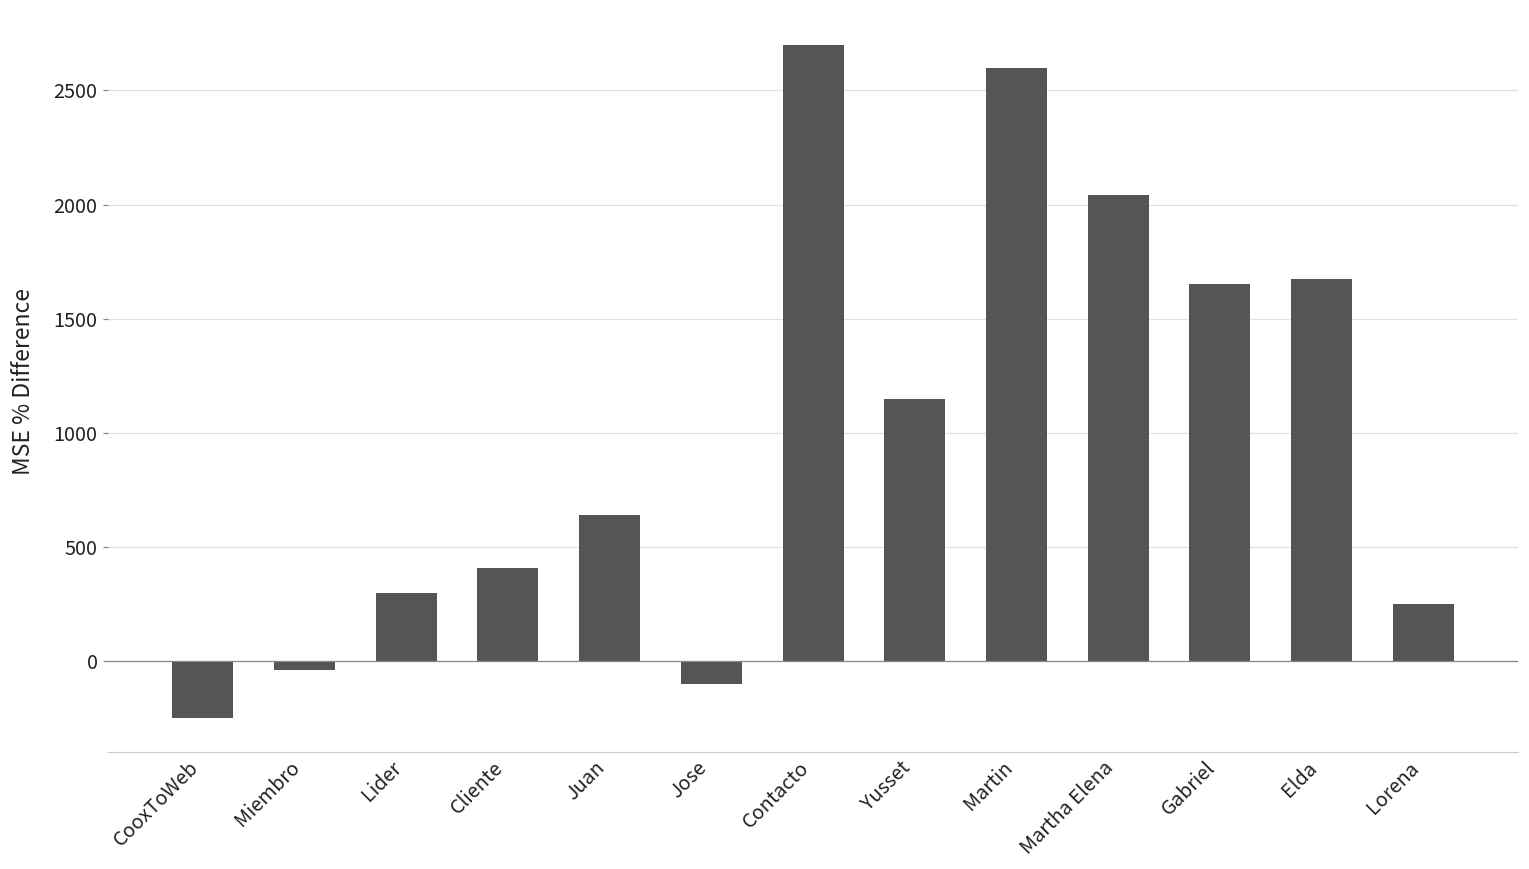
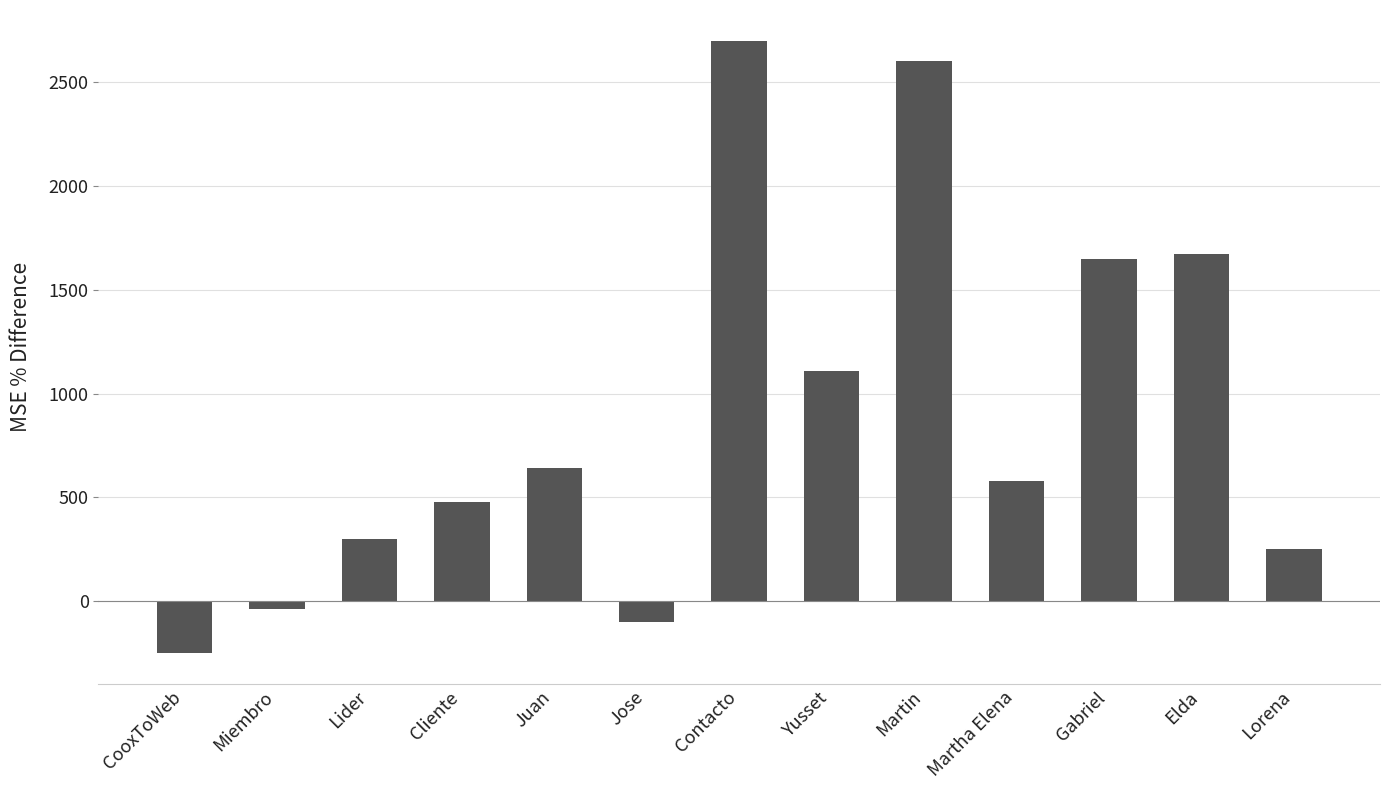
  {
    "CooxToWeb": -250,
    "Miembro": -40,
    "Lider": 300,
-   "Cliente": 410,
+   "Cliente": 480,
    "Juan": 640,
    "Jose": -100,
    "Contacto": 2700,
-   "Yusset": 1150,
+   "Yusset": 1110,
    "Martin": 2600,
-   "Martha Elena": 2040,
+   "Martha Elena": 580,
    "Gabriel": 1650,
    "Elda": 1670,
    "Lorena": 250
  }
